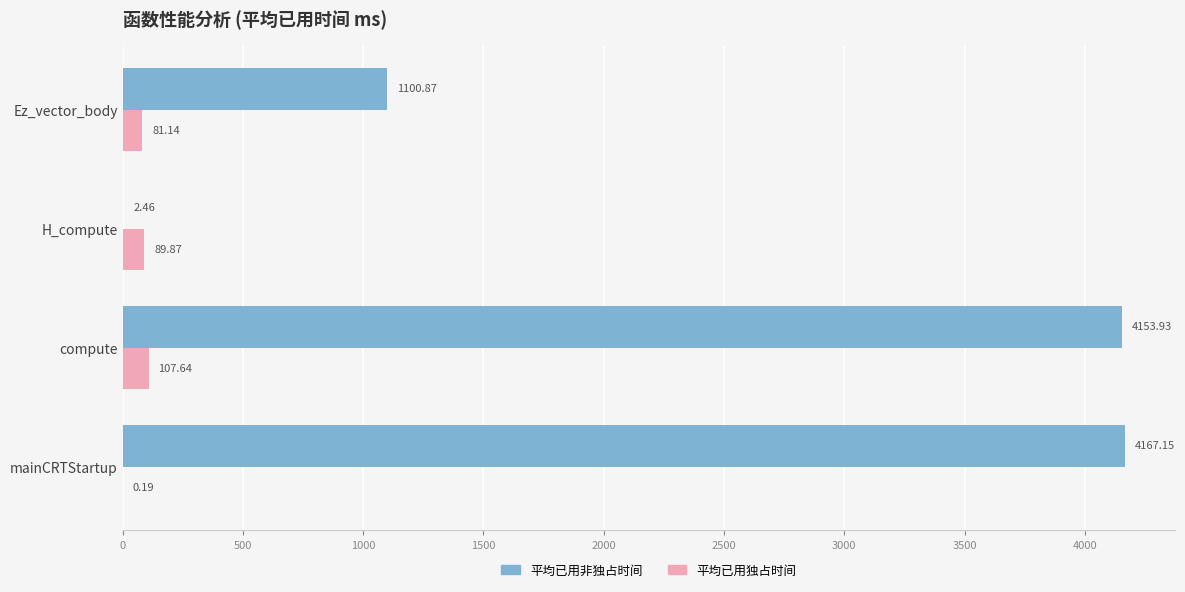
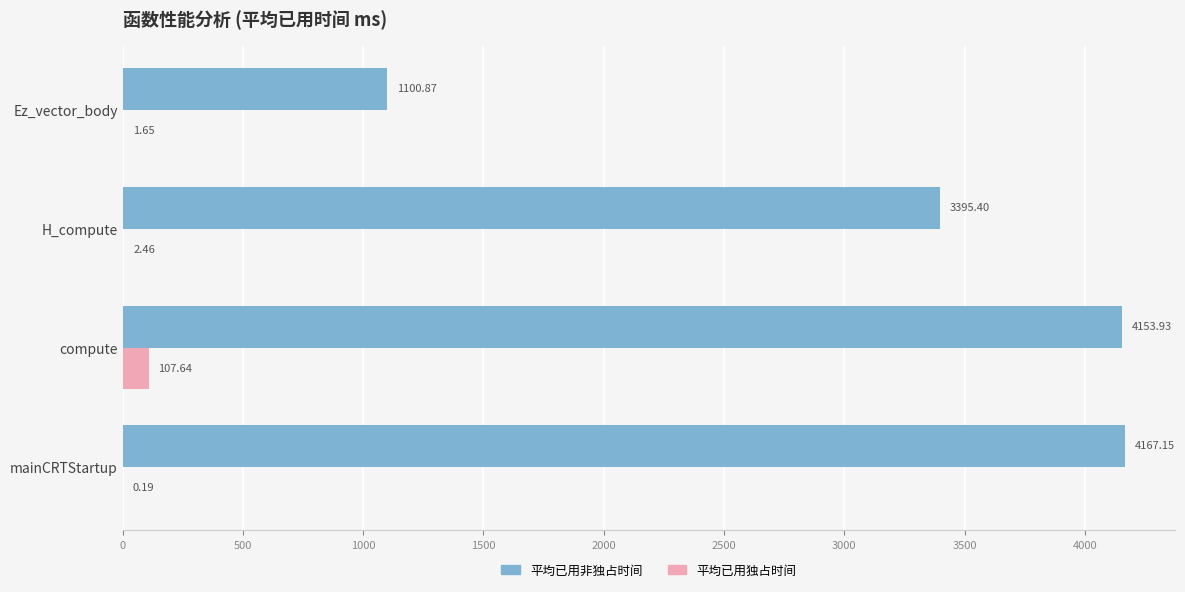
  {
    "平均已用非独占时间": {
      "Ez_vector_body": 1100.87,
-     "H_compute": 2.46,
+     "H_compute": 3395.40,
      "compute": 4153.93,
      "mainCRTStartup": 4167.15
    },
    "平均已用独占时间": {
-     "Ez_vector_body": 81.14,
-     "H_compute": 89.87,
+     "Ez_vector_body": 1.65,
+     "H_compute": 2.46,
      "compute": 107.64,
      "mainCRTStartup": 0.19
    }
  }
